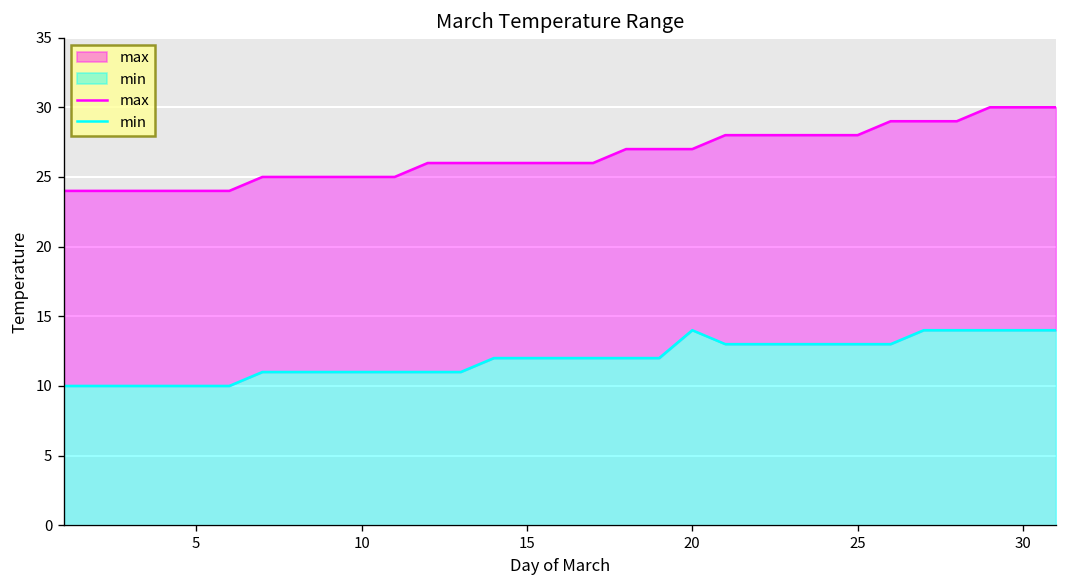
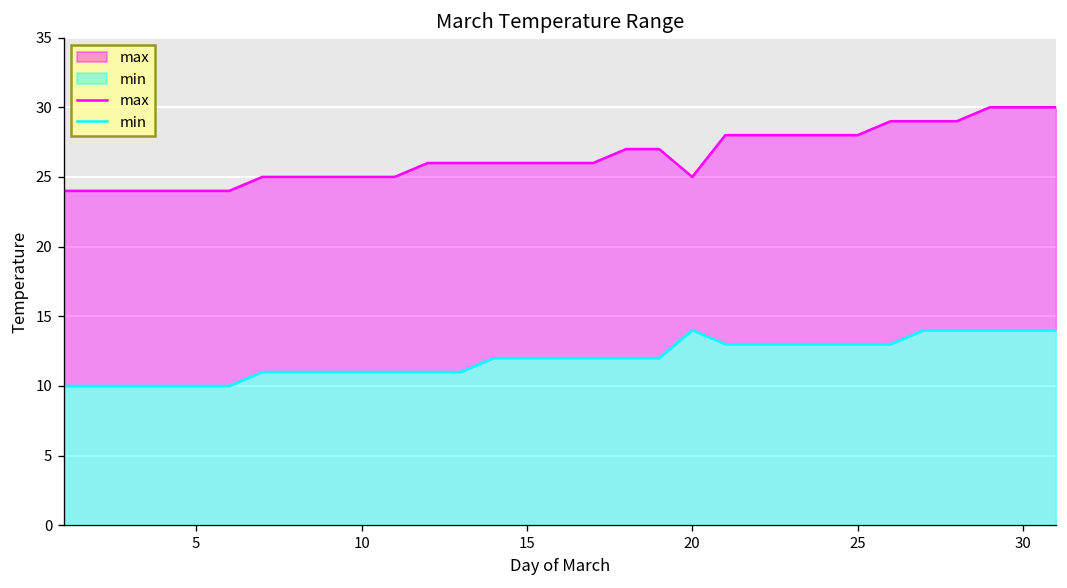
  {
    "max": {
      "5": 24,
      "10": 25,
      "15": 26,
-     "20": 27,
+     "20": 25,
      "25": 28,
      "30": 30
    },
    "min": {
      "5": 10,
      "10": 11,
      "15": 12,
      "20": 14,
      "25": 13,
      "30": 14
    }
  }
